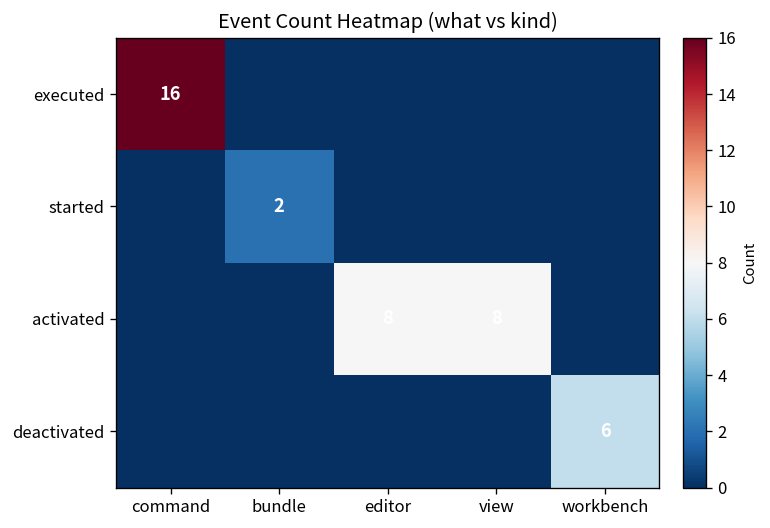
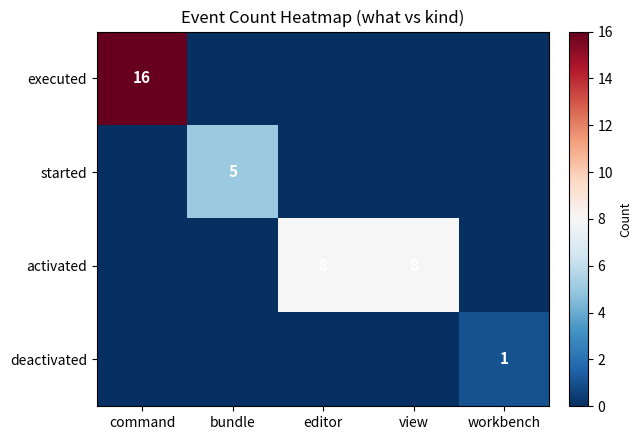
  {
    "executed": {
      "command": 16
    },
    "started": {
-     "bundle": 2
+     "bundle": 5
    },
    "deactivated": {
-     "workbench": 6
+     "workbench": 1
    }
  }
